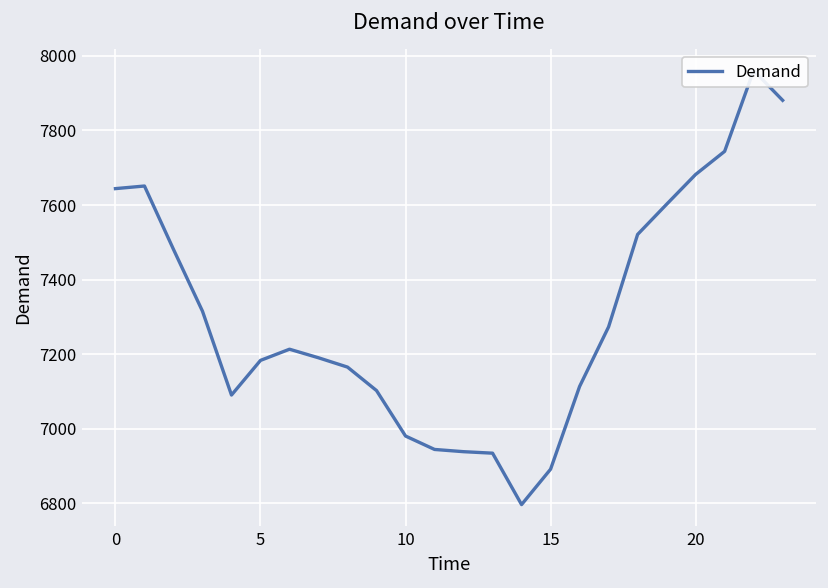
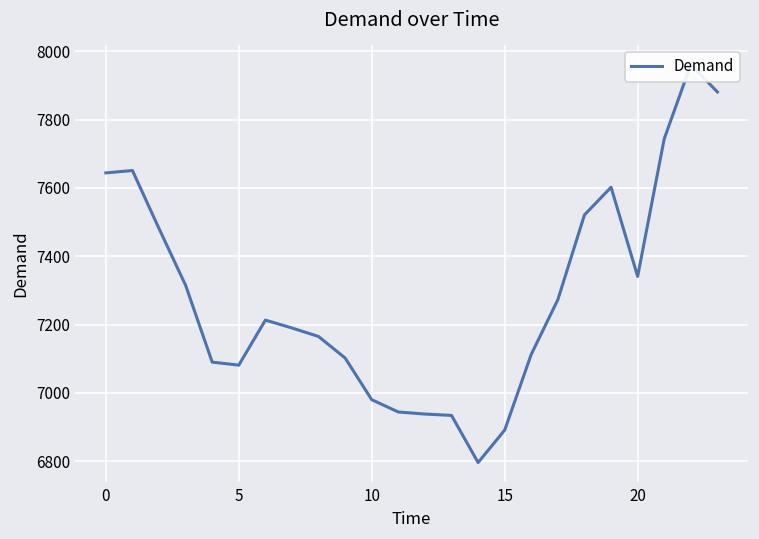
  {
    "0": 7640,
-   "5": 7180,
+   "5": 7080,
    "10": 6980,
    "15": 6890,
-   "20": 7680
+   "20": 7340
  }
